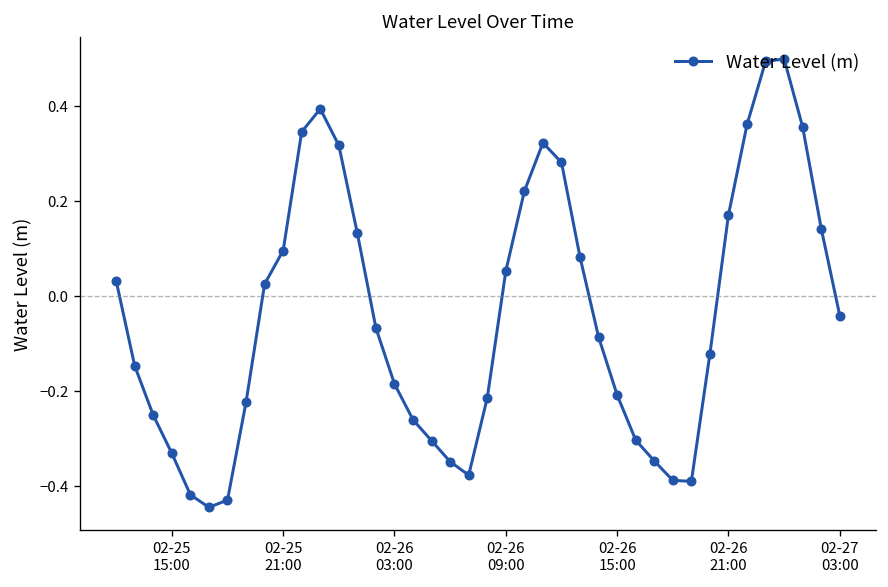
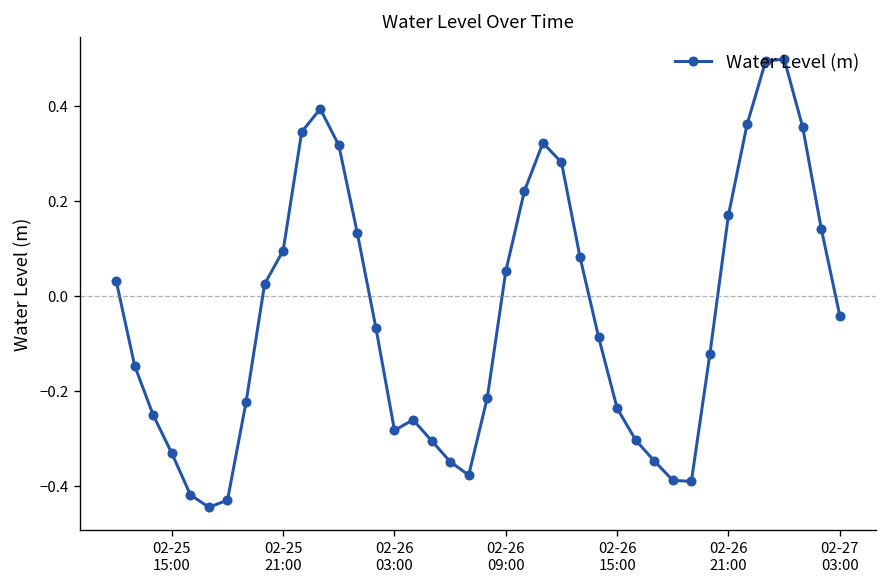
  {
    "02-25 15:00": -0.33,
    "02-25 21:00": 0.10,
-   "02-26 03:00": -0.19,
+   "02-26 03:00": -0.28,
    "02-26 09:00": 0.05,
-   "02-26 15:00": -0.21,
+   "02-26 15:00": -0.24,
    "02-26 21:00": 0.17,
    "02-27 03:00": -0.04
  }
